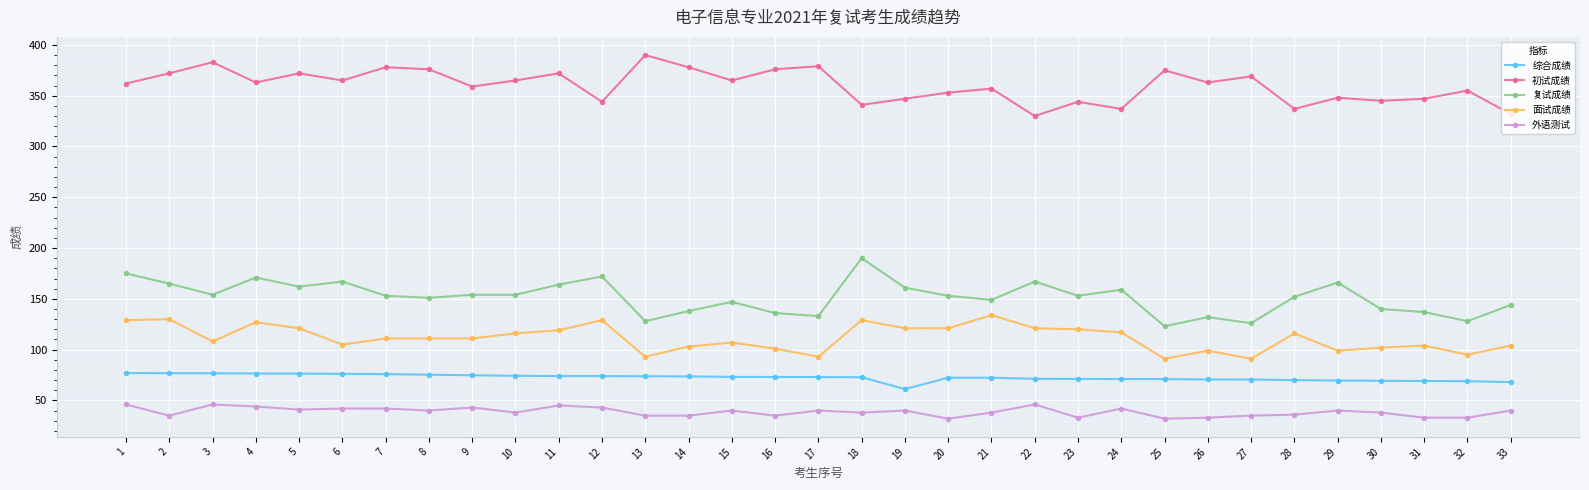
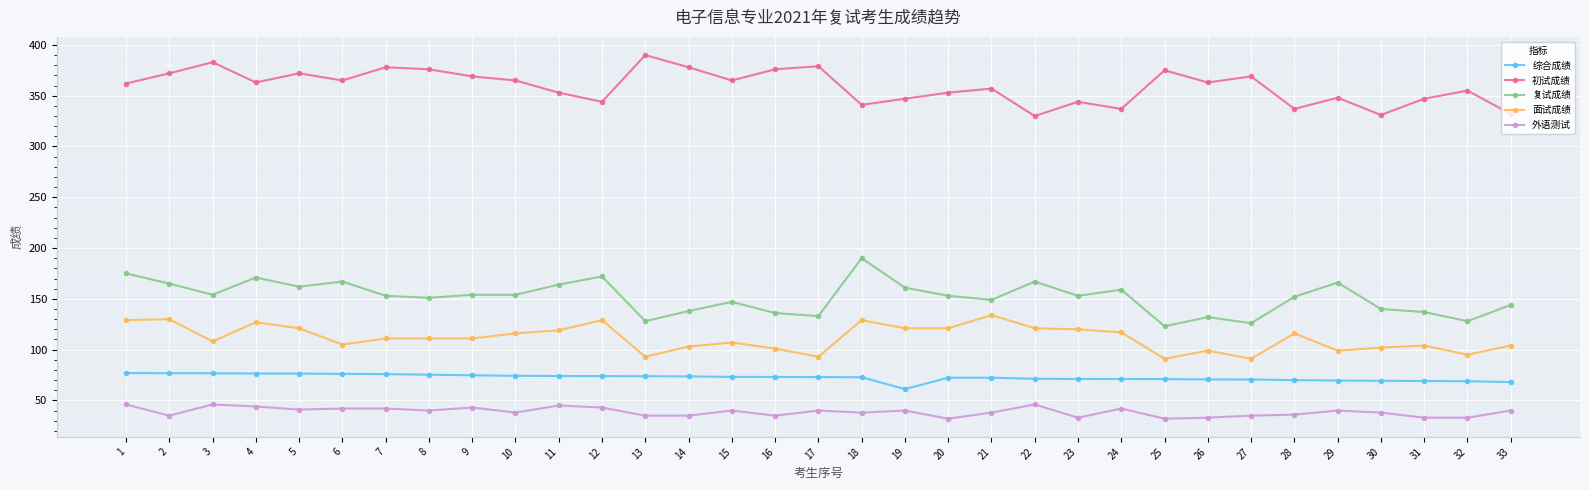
  {
    "综合成绩": {
      "1": 77,
      "2": 77,
      "3": 77,
      "4": 76,
      "5": 76,
      "6": 76,
      "7": 76,
      "8": 75,
      "9": 75,
      "10": 74,
      "11": 74,
      "12": 74,
      "13": 74,
      "14": 74,
      "15": 73,
      "16": 73,
      "17": 73,
      "18": 73,
      "19": 61,
      "20": 72,
      "21": 72,
      "22": 71,
      "23": 71,
      "24": 71,
      "25": 71,
      "26": 71,
      "27": 71,
      "28": 70,
      "29": 70,
      "30": 69,
      "31": 69,
      "32": 69,
      "33": 68
    },
    "初试成绩": {
      "1": 362,
      "2": 372,
      "3": 383,
      "4": 363,
      "5": 372,
      "6": 365,
      "7": 378,
      "8": 376,
-     "9": 359,
+     "9": 369,
      "10": 365,
-     "11": 372,
+     "11": 353,
      "12": 344,
      "13": 390,
      "14": 378,
      "15": 365,
      "16": 376,
      "17": 379,
      "18": 341,
      "19": 347,
      "20": 353,
      "21": 357,
      "22": 330,
      "23": 344,
      "24": 337,
      "25": 375,
      "26": 363,
      "27": 369,
      "28": 337,
      "29": 348,
-     "30": 345,
+     "30": 331,
      "31": 347,
      "32": 355
    },
    "复试成绩": {
      "1": 175,
      "2": 165,
      "3": 154,
      "4": 171,
      "5": 162,
      "6": 167,
      "7": 153,
      "8": 151,
      "9": 154,
      "10": 154,
      "11": 164,
      "12": 172,
      "13": 128,
      "14": 138,
      "15": 147,
      "16": 136,
      "17": 133,
      "18": 190,
      "19": 161,
      "20": 153,
      "21": 149,
      "22": 167,
      "23": 153,
      "24": 159,
      "25": 123,
      "26": 132,
      "27": 126,
      "28": 152,
      "29": 166,
      "30": 140,
      "31": 137,
      "32": 128,
      "33": 144
    },
    "面试成绩": {
      "1": 129,
      "2": 130,
      "3": 108,
      "4": 127,
      "5": 121,
      "6": 105,
      "7": 111,
      "8": 111,
      "9": 111,
      "10": 116,
      "11": 119,
      "12": 129,
      "13": 93,
      "14": 103,
      "15": 107,
      "16": 101,
      "17": 93,
      "18": 129,
      "19": 121,
      "20": 121,
      "21": 134,
      "22": 121,
      "23": 120,
      "24": 117,
      "25": 91,
      "26": 99,
      "27": 91,
      "28": 116,
      "29": 99,
      "30": 102,
      "31": 104,
      "32": 95,
      "33": 104
    },
    "外语测试": {
      "1": 46,
      "2": 35,
      "3": 46,
      "4": 44,
      "5": 41,
      "6": 42,
      "7": 42,
      "8": 40,
      "9": 43,
      "10": 38,
      "11": 45,
      "12": 43,
      "13": 35,
      "14": 35,
      "15": 40,
      "16": 35,
      "17": 40,
      "18": 38,
      "19": 40,
      "20": 32,
      "21": 38,
      "22": 46,
      "23": 33,
      "24": 42,
      "25": 32,
      "26": 33,
      "27": 35,
      "28": 36,
      "29": 40,
      "30": 38,
      "31": 33,
      "32": 33,
      "33": 40
    }
  }
